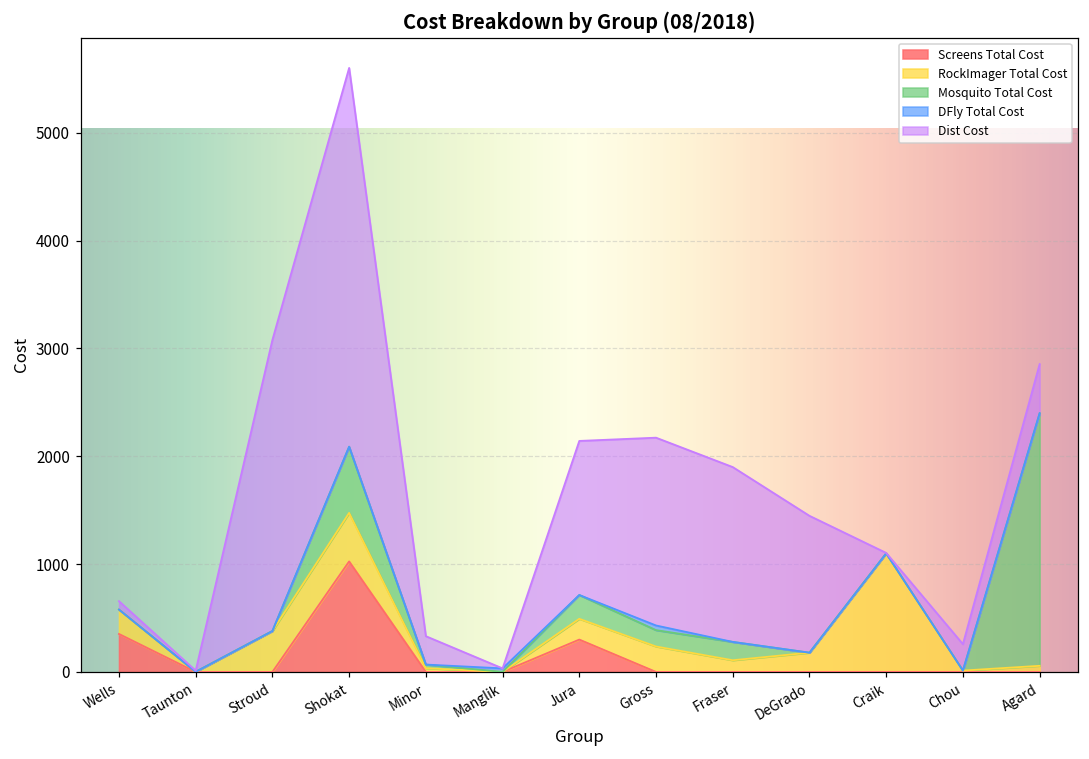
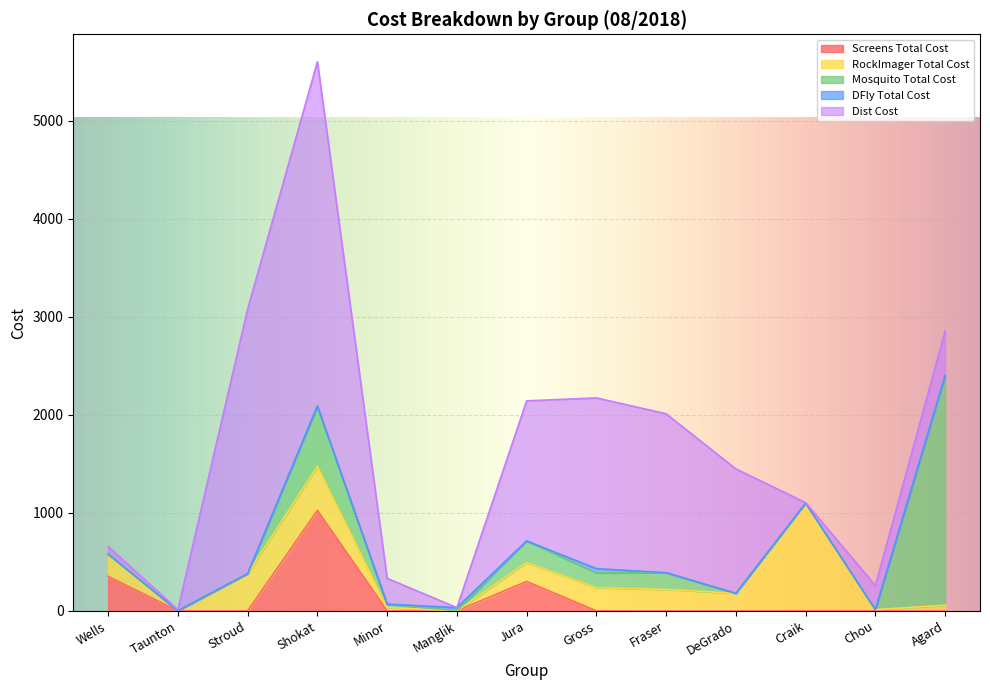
  {
    "Screens Total Cost": {
      "Wells": 400,
      "Stroud": 0,
      "Shokat": 1000,
      "Minor": 0,
      "Jura": 300,
      "Gross": 0,
      "Fraser": 0,
      "DeGrado": 0,
      "Craik": 0,
      "Agard": 0
    },
    "RockImager Total Cost": {
      "Shokat": 400,
      "Minor": 0,
      "Jura": 200,
      "Gross": 200,
-     "Fraser": 100,
+     "Fraser": 200,
      "Agard": 100
    },
    "Mosquito Total Cost": {
      "Gross": 200
    },
    "DFly Total Cost": {
      "Gross": 0
    },
    "Dist Cost": {
      "Wells": 100,
      "Stroud": 2700,
      "Shokat": 3500,
      "Minor": 300,
      "Jura": 1400,
      "Gross": 1700,
      "Fraser": 1600,
      "DeGrado": 1300,
      "Chou": 200,
      "Agard": 500
    }
  }
